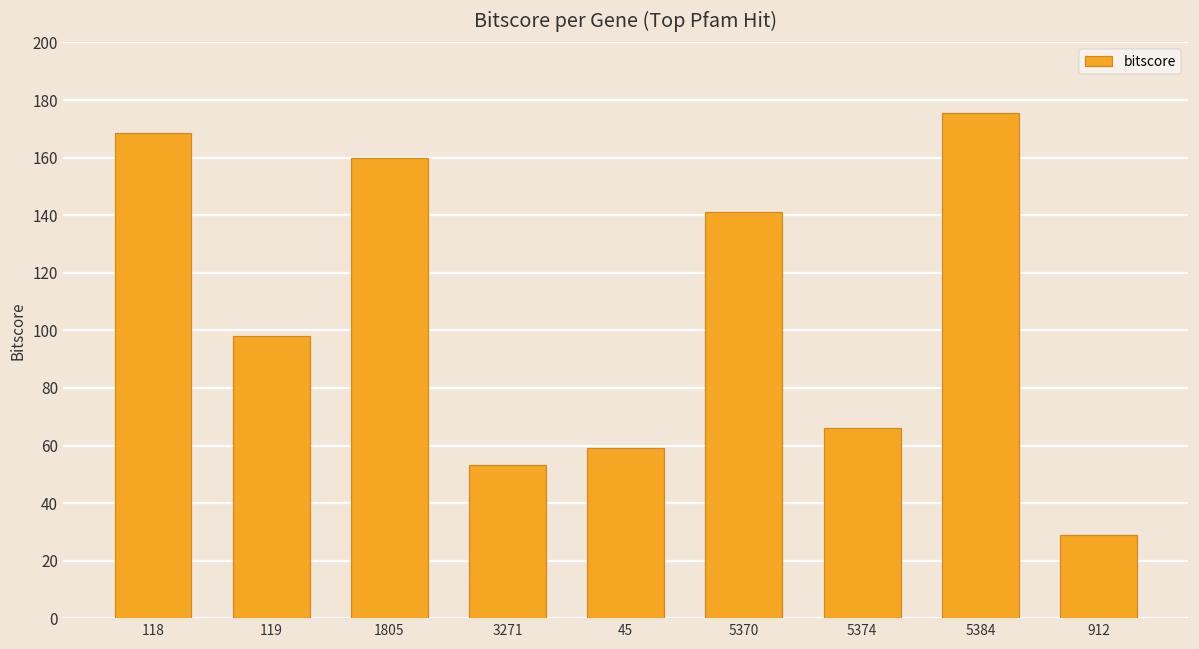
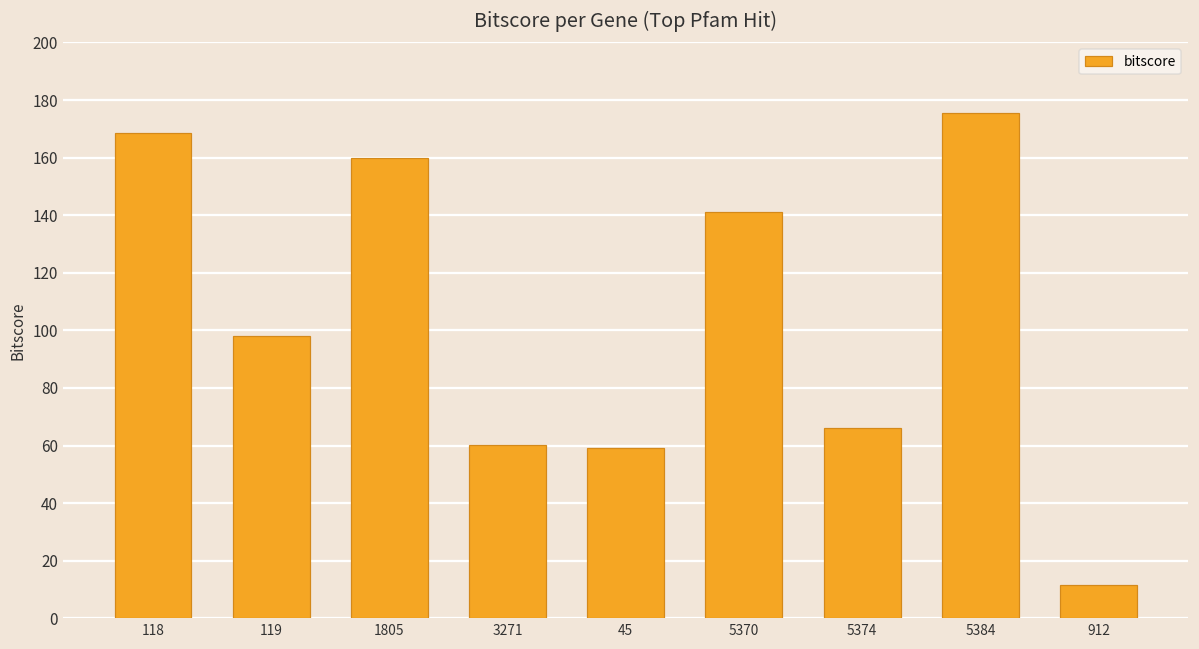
  {
    "118": 169,
    "119": 98,
    "1805": 160,
-   "3271": 53,
+   "3271": 60,
    "45": 59,
    "5370": 141,
    "5374": 66,
    "5384": 176,
-   "912": 29
+   "912": 12
  }
